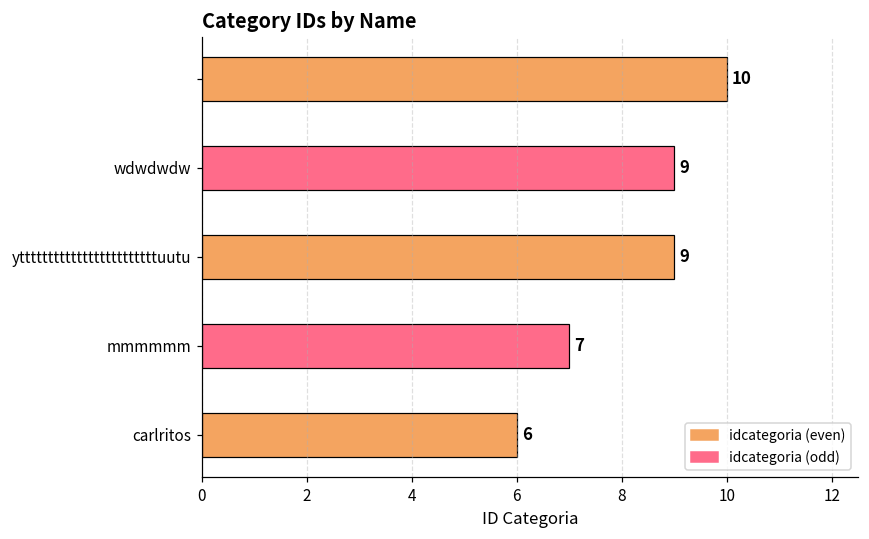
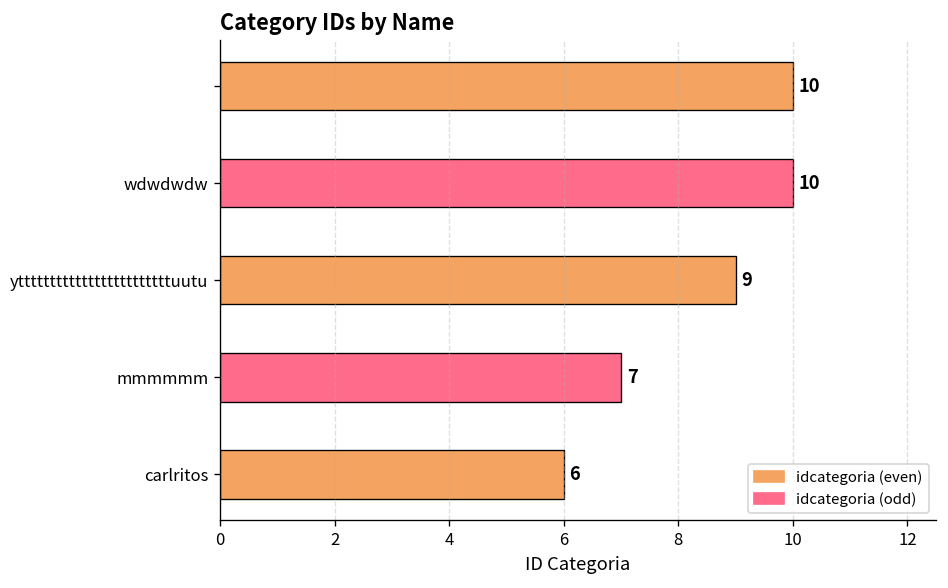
  {
-   "wdwdwdw": 9,
+   "wdwdwdw": 10,
    "yttttttttttttttttttttttttuutu": 9,
    "mmmmmm": 7,
    "carlritos": 6
  }
